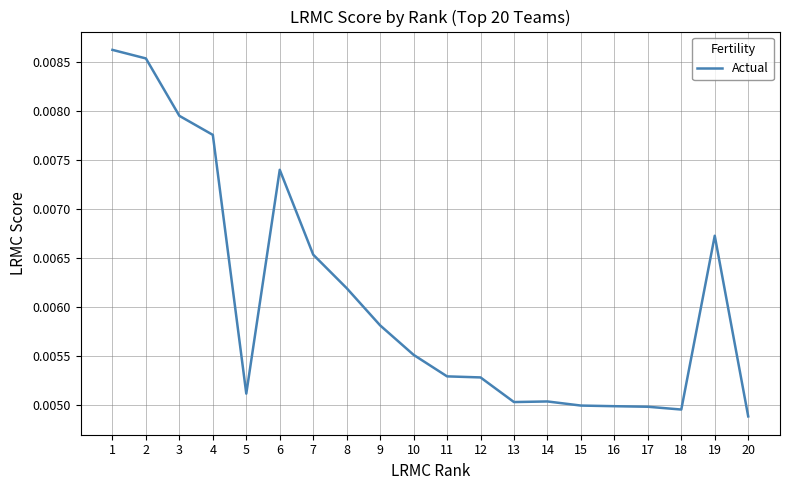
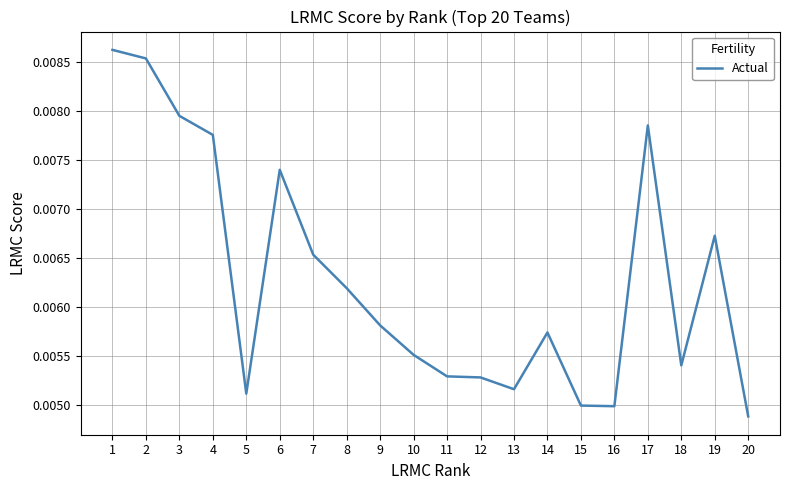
  {
    "1": 0.0086,
    "2": 0.0085,
    "3": 0.0080,
    "4": 0.0078,
    "5": 0.0051,
    "6": 0.0074,
    "7": 0.0065,
    "8": 0.0062,
    "9": 0.0058,
    "10": 0.0055,
    "11": 0.0053,
    "12": 0.0053,
-   "13": 0.0050,
-   "14": 0.0050,
+   "13": 0.0052,
+   "14": 0.0057,
    "15": 0.0050,
    "16": 0.0050,
-   "17": 0.0050,
-   "18": 0.0050,
+   "17": 0.0079,
+   "18": 0.0054,
    "19": 0.0067,
    "20": 0.0049
  }
